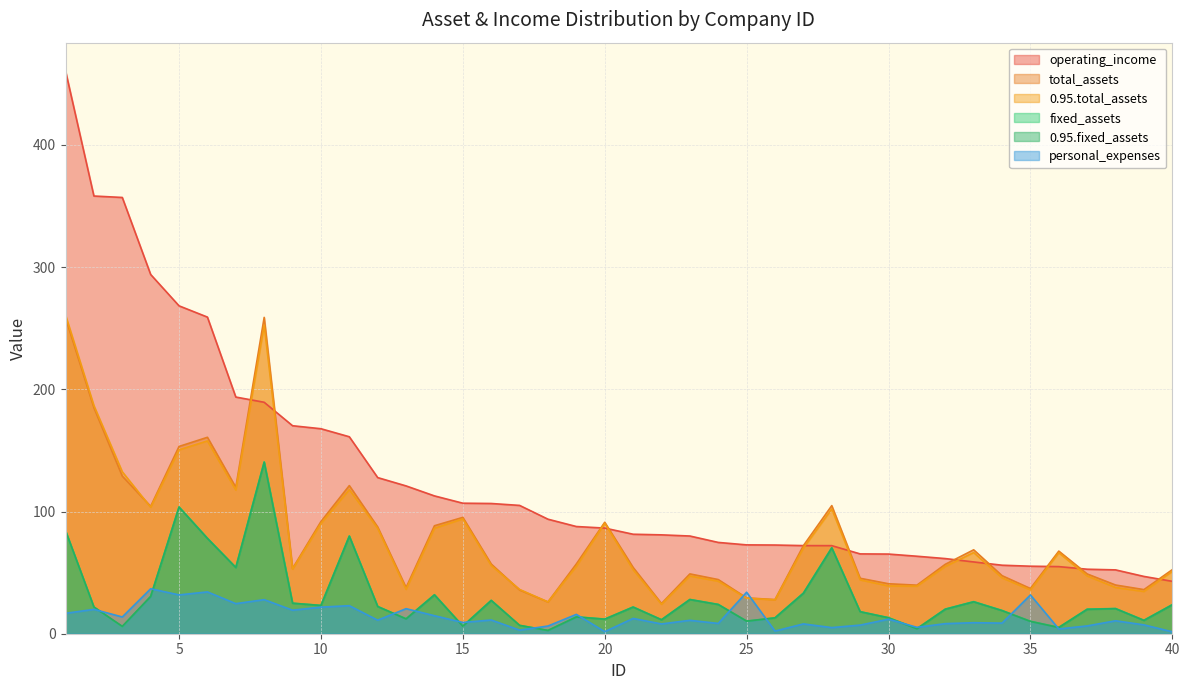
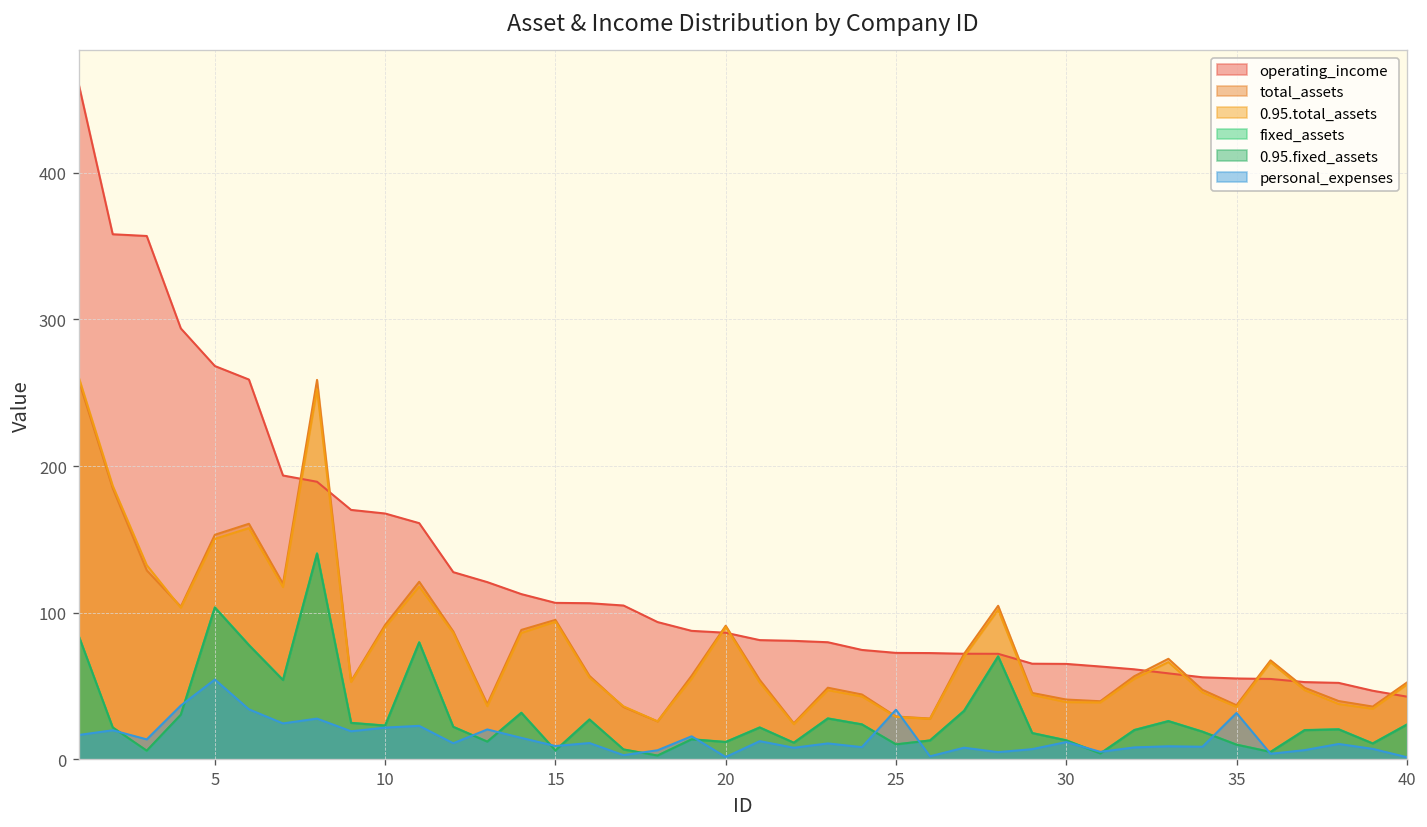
  {
    "personal_expenses": {
-     "5": 32,
+     "5": 55,
      "15": 9,
      "20": 2,
      "25": 34,
      "35": 32,
      "40": 2
    }
  }
